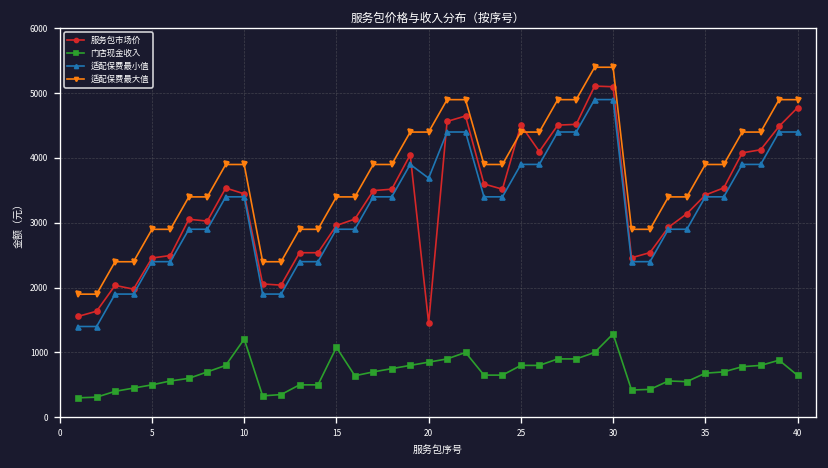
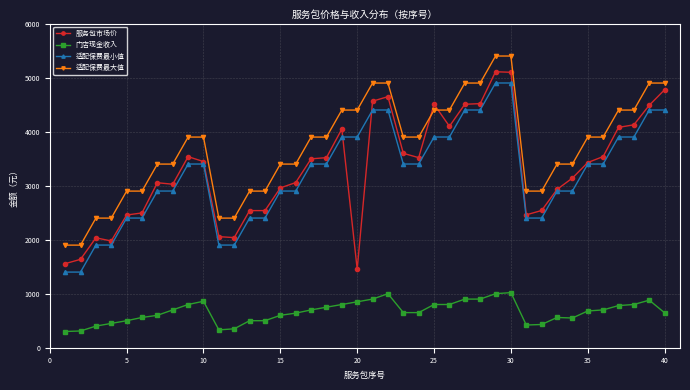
  {
    "服务包市场价": {
      "5": 2500,
      "15": 3000,
      "20": 1500,
      "25": 4500,
      "30": 5100,
      "40": 4800
    },
    "门店现金收入": {
      "5": 500,
-     "10": 1200,
-     "15": 1100,
+     "10": 900,
+     "15": 600,
      "20": 900,
      "25": 800,
-     "30": 1300,
+     "30": 1000,
      "35": 700,
      "40": 600
    },
    "适配保费最小值": {
      "5": 2400,
      "15": 2900,
-     "20": 3700,
+     "20": 3900,
      "25": 3900,
      "30": 4900,
      "40": 4400
    },
    "适配保费最大值": {
      "5": 2900,
      "10": 3900,
      "15": 3400,
      "20": 4400,
      "25": 4400,
      "30": 5400,
      "35": 3900,
      "40": 4900
    }
  }
